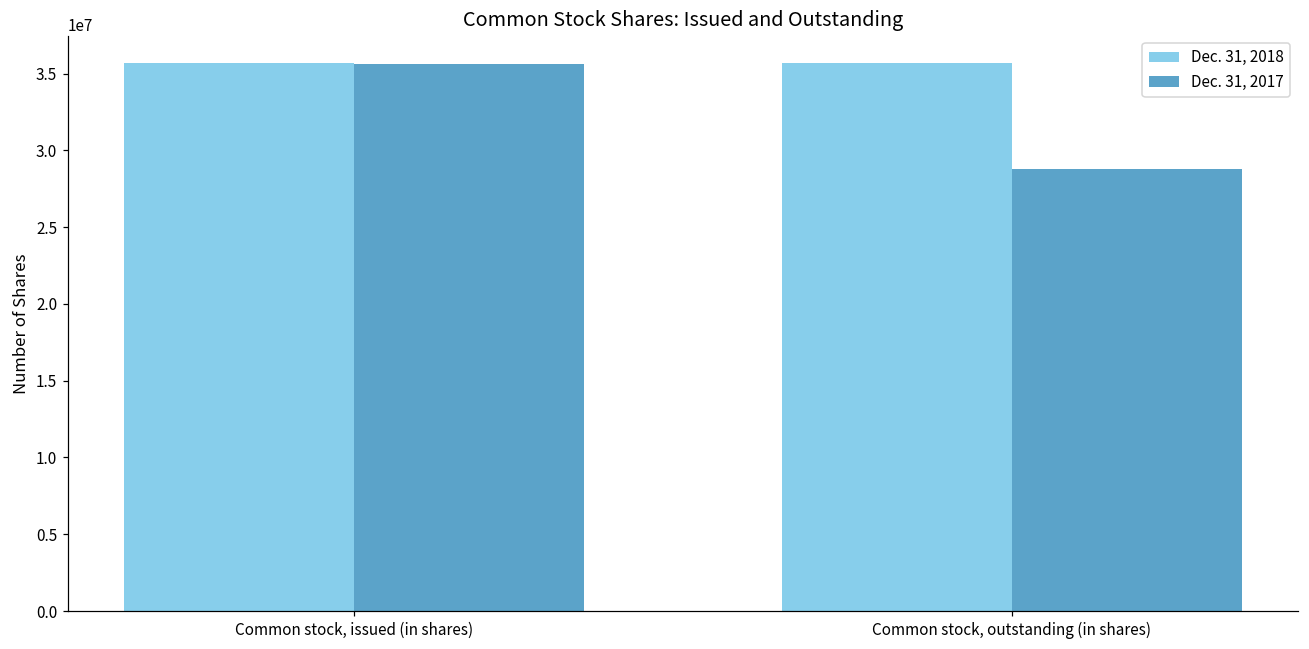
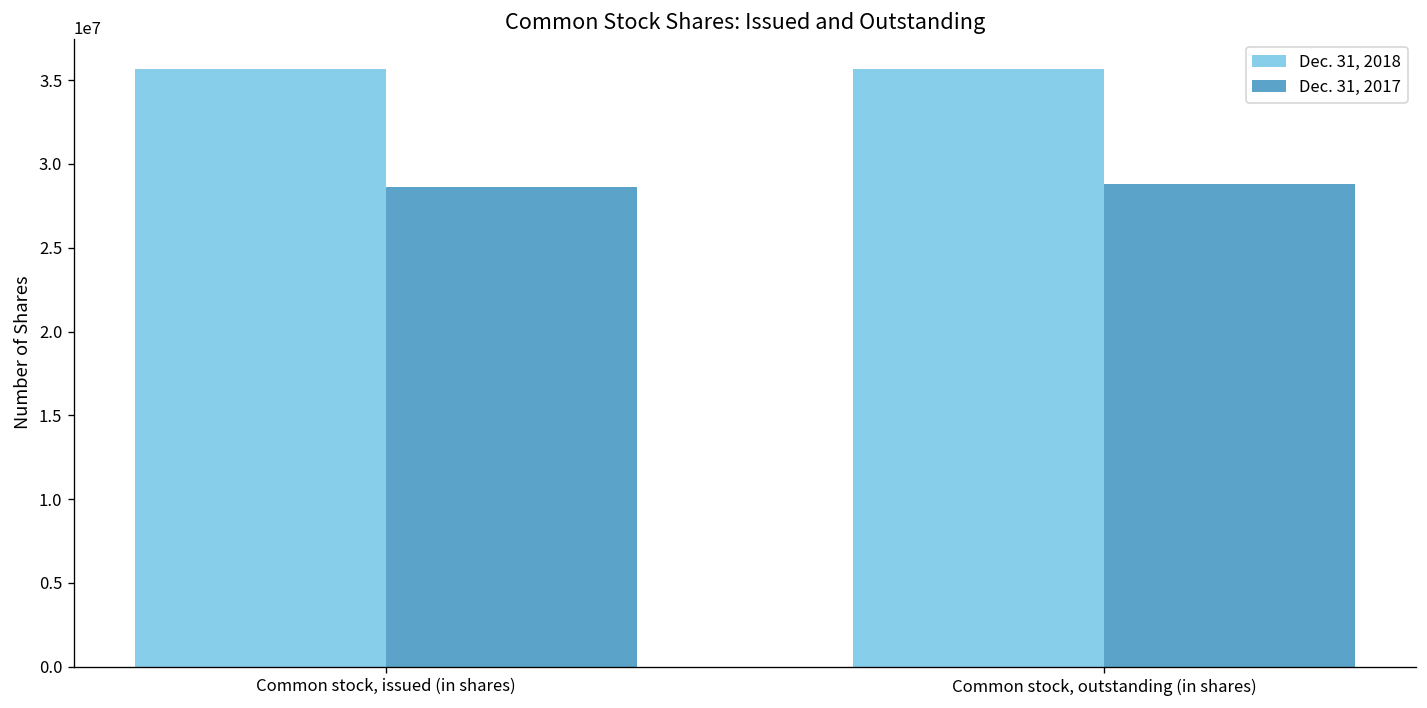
  {
    "Dec. 31, 2018": {
      "Common stock, issued (in shares)": 35700000,
      "Common stock, outstanding (in shares)": 35700000
    },
    "Dec. 31, 2017": {
-     "Common stock, issued (in shares)": 35700000,
+     "Common stock, issued (in shares)": 28600000,
      "Common stock, outstanding (in shares)": 28800000
    }
  }
